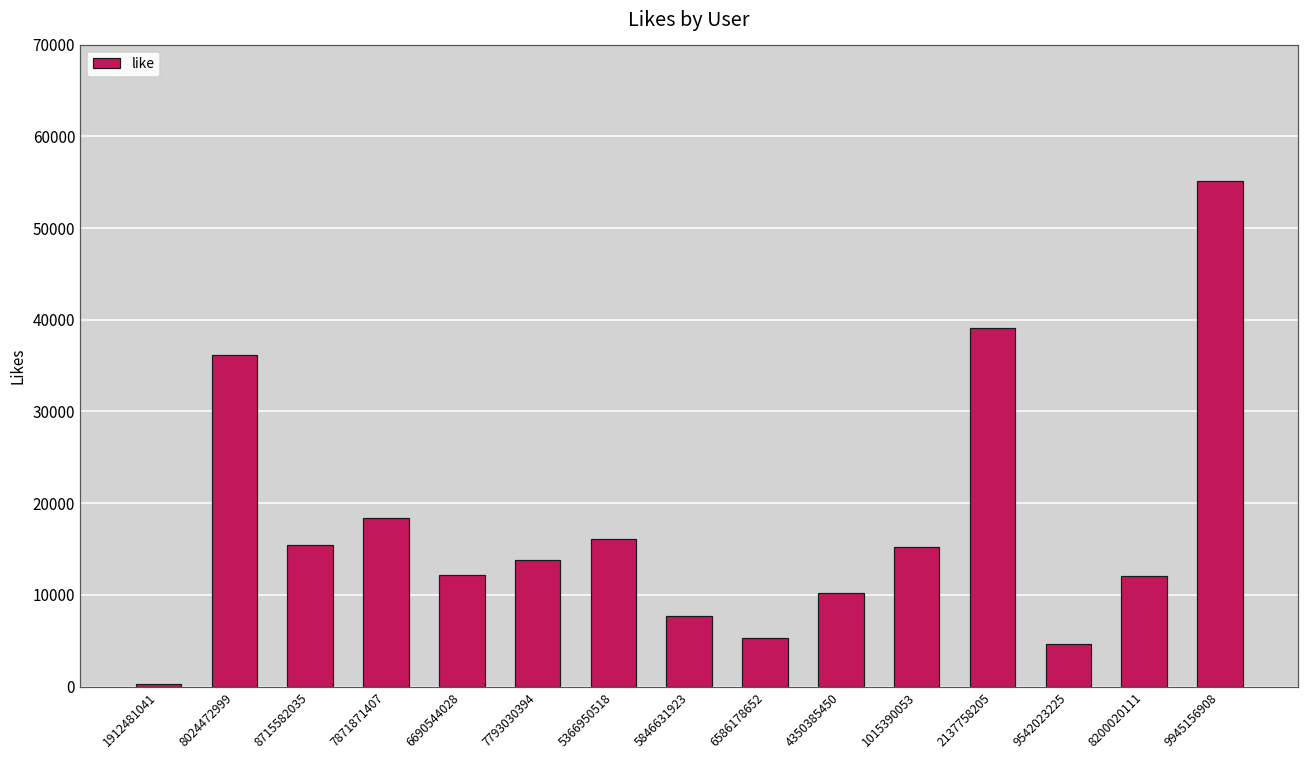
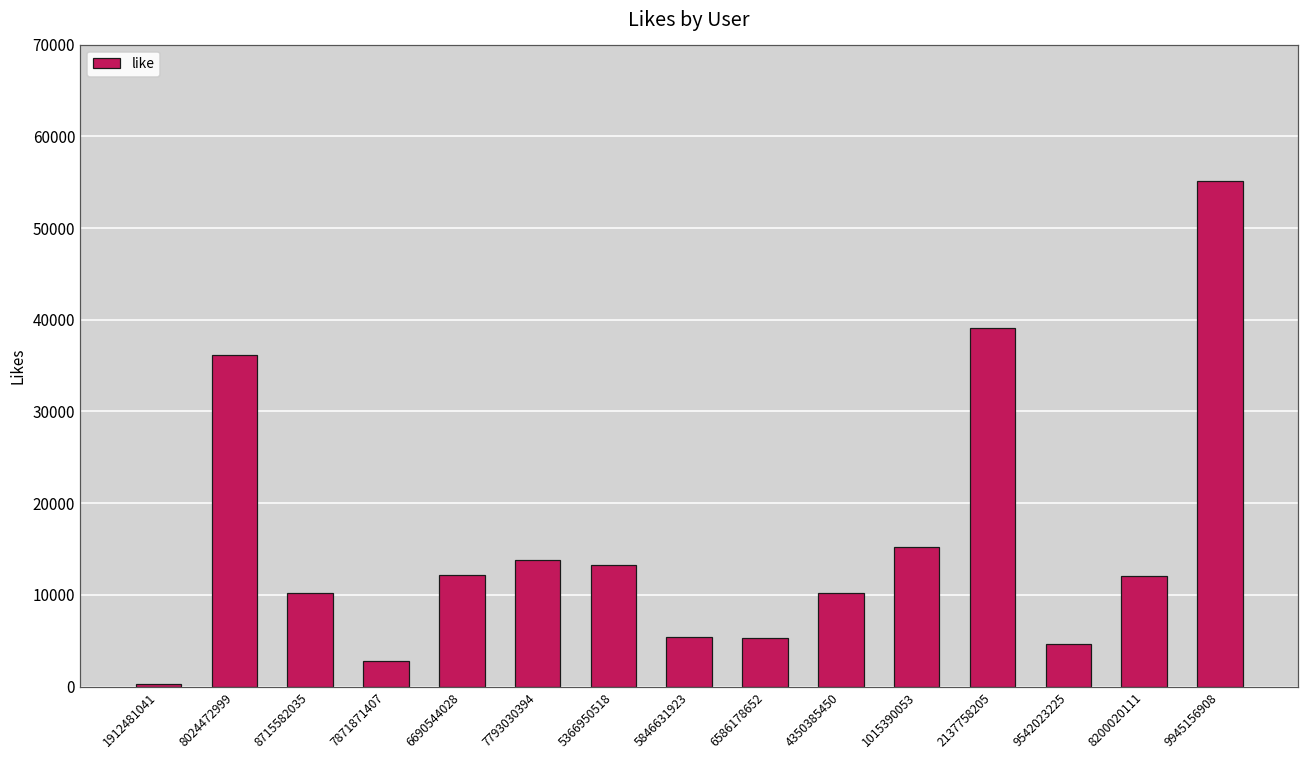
  {
    "8024472999": 36000,
-   "8715582035": 15000,
-   "7871871407": 18000,
+   "8715582035": 10000,
+   "7871871407": 3000,
    "6690544028": 12000,
    "7793030394": 14000,
-   "5366950518": 16000,
-   "5846631923": 8000,
+   "5366950518": 13000,
+   "5846631923": 5000,
    "6586178652": 5000,
    "4350385450": 10000,
    "1015390053": 15000,
    "2137758205": 39000,
    "9542023225": 5000,
    "8200020111": 12000,
    "9945156908": 55000
  }
